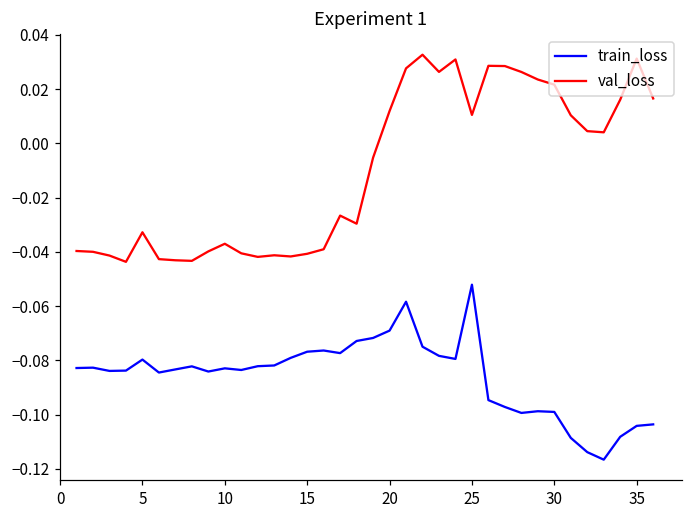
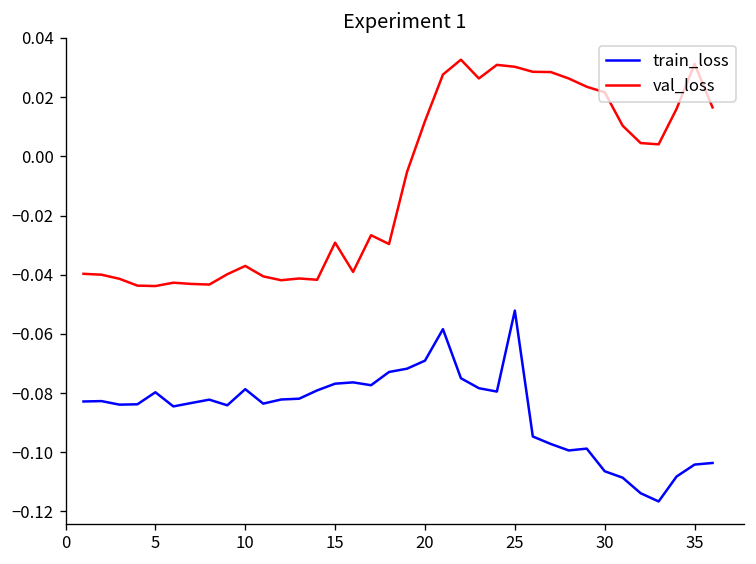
  {
    "train_loss": {
      "5": -0.080,
-     "10": -0.083,
+     "10": -0.079,
      "15": -0.077,
      "20": -0.069,
      "25": -0.052,
-     "30": -0.099,
+     "30": -0.106,
      "35": -0.104
    },
    "val_loss": {
-     "5": -0.033,
+     "5": -0.044,
      "10": -0.037,
-     "15": -0.041,
+     "15": -0.029,
      "20": 0.012,
-     "25": 0.010
+     "25": 0.030
    }
  }
